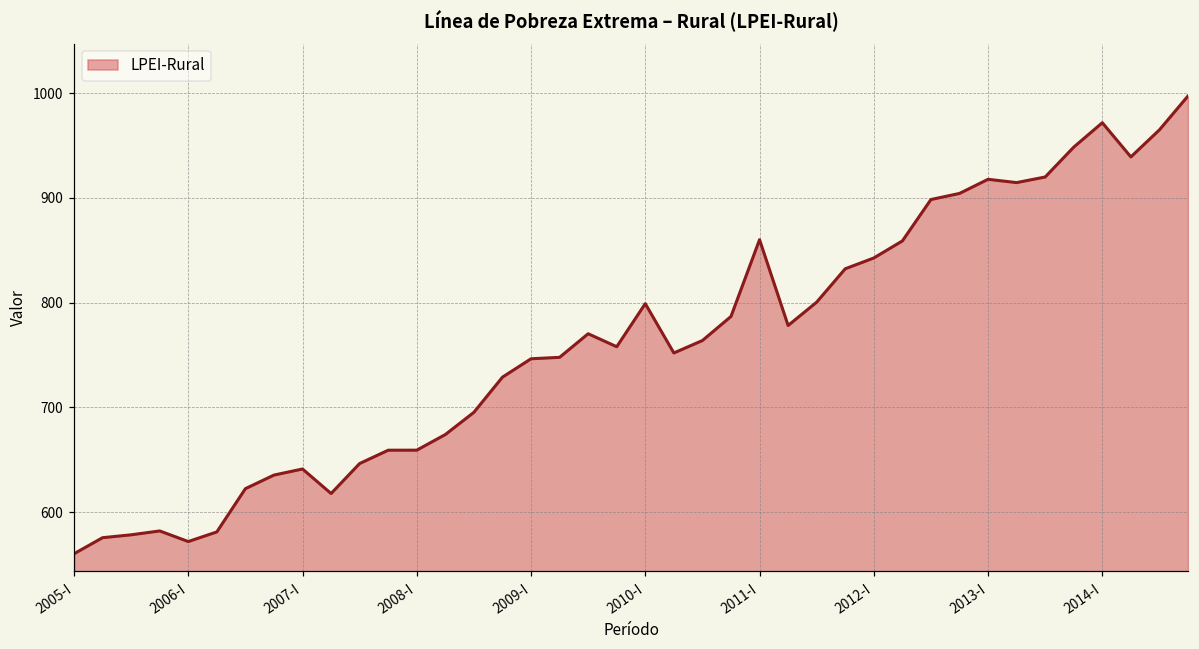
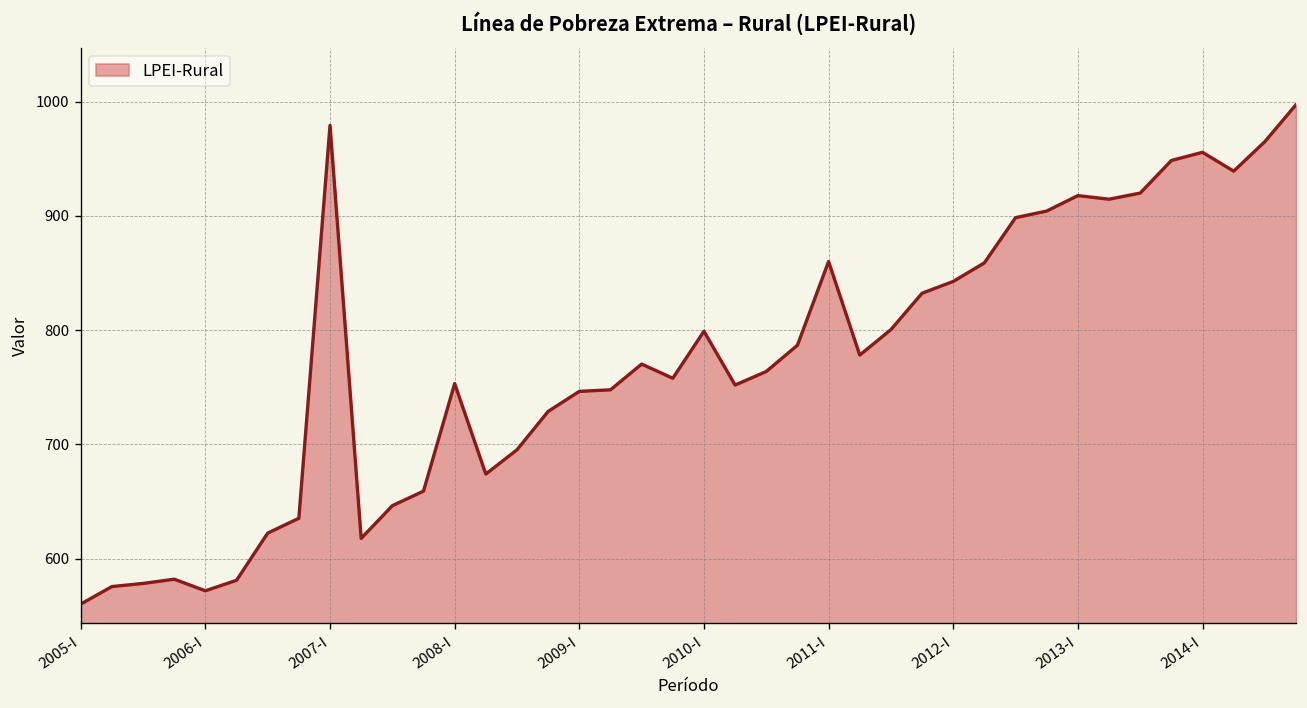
  {
    "2005-I": 560,
    "2006-I": 570,
-   "2007-I": 640,
-   "2008-I": 660,
+   "2007-I": 980,
+   "2008-I": 750,
    "2009-I": 750,
    "2010-I": 800,
    "2011-I": 860,
    "2012-I": 840,
    "2013-I": 920,
-   "2014-I": 970
+   "2014-I": 960
  }
